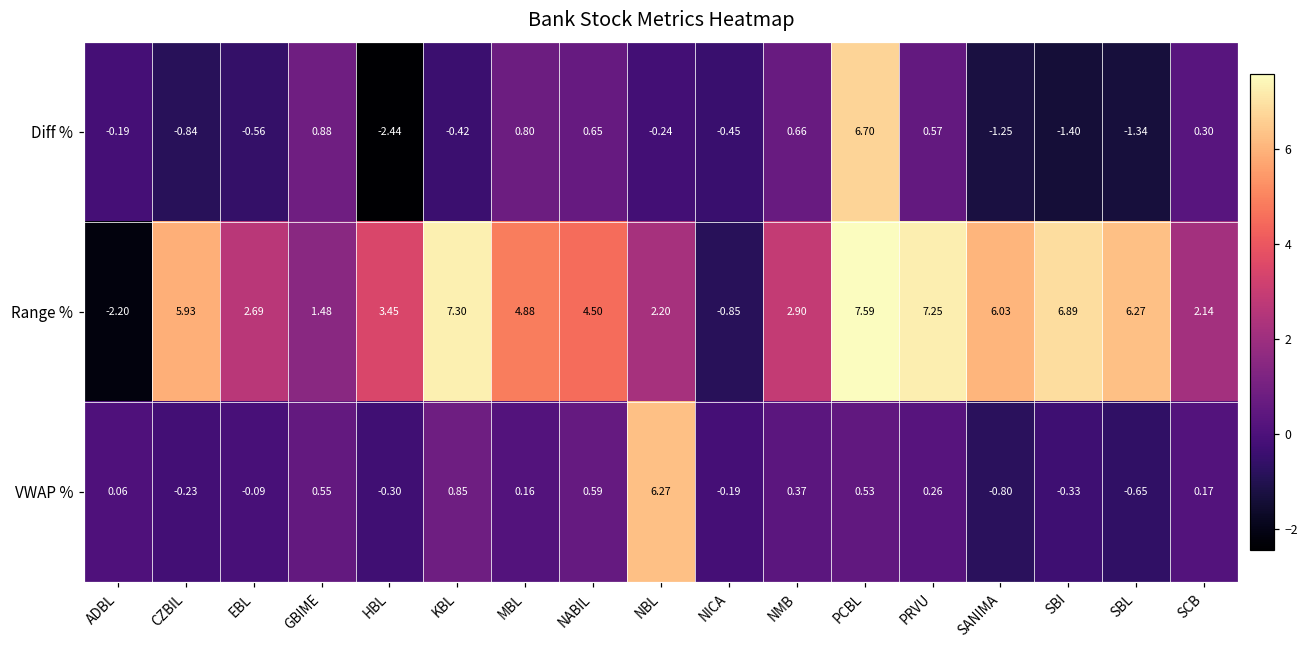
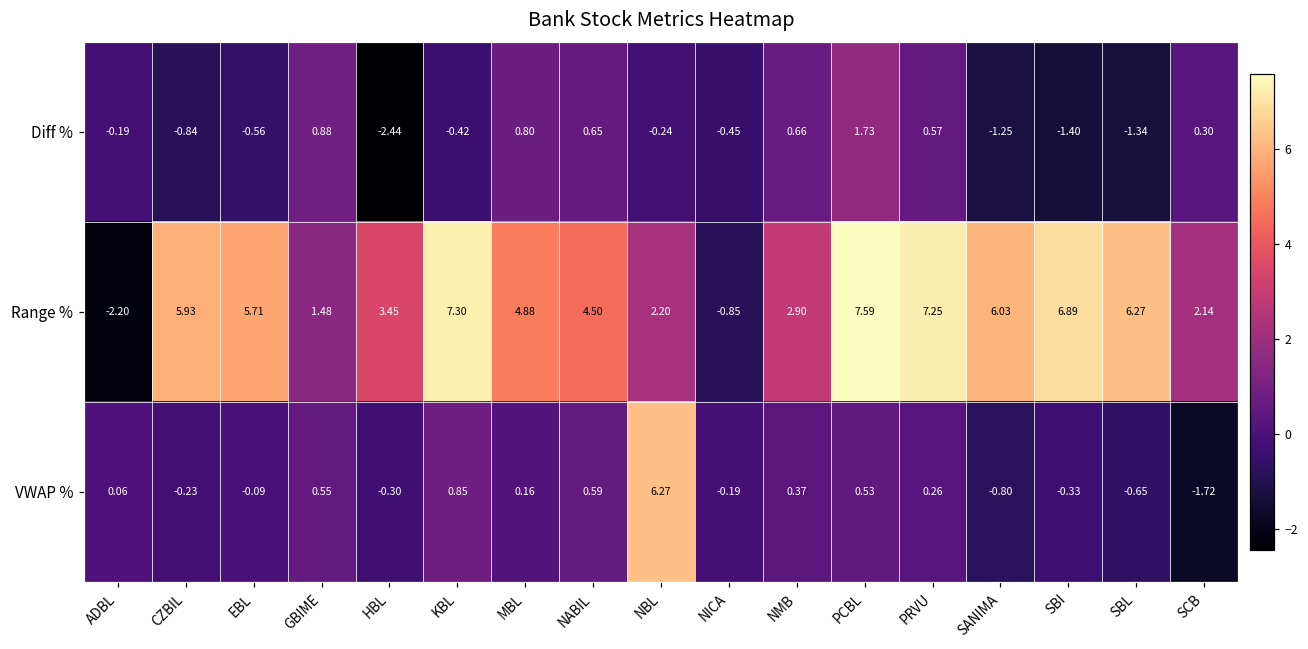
  {
    "Diff %": {
      "ADBL": -0.19,
      "CZBIL": -0.84,
      "EBL": -0.56,
      "GBIME": 0.88,
      "HBL": -2.44,
      "KBL": -0.42,
      "MBL": 0.80,
      "NABIL": 0.65,
      "NBL": -0.24,
      "NICA": -0.45,
      "NMB": 0.66,
-     "PCBL": 6.70,
+     "PCBL": 1.73,
      "PRVU": 0.57,
      "SANIMA": -1.25,
      "SBI": -1.40,
      "SBL": -1.34,
      "SCB": 0.30
    },
    "Range %": {
      "ADBL": -2.20,
      "CZBIL": 5.93,
-     "EBL": 2.69,
+     "EBL": 5.71,
      "GBIME": 1.48,
      "HBL": 3.45,
      "KBL": 7.30,
      "MBL": 4.88,
      "NABIL": 4.50,
      "NBL": 2.20,
      "NICA": -0.85,
      "NMB": 2.90,
      "PCBL": 7.59,
      "PRVU": 7.25,
      "SANIMA": 6.03,
      "SBI": 6.89,
      "SBL": 6.27,
      "SCB": 2.14
    },
    "VWAP %": {
      "ADBL": 0.06,
      "CZBIL": -0.23,
      "EBL": -0.09,
      "GBIME": 0.55,
      "HBL": -0.30,
      "KBL": 0.85,
      "MBL": 0.16,
      "NABIL": 0.59,
      "NBL": 6.27,
      "NICA": -0.19,
      "NMB": 0.37,
      "PCBL": 0.53,
      "PRVU": 0.26,
      "SANIMA": -0.80,
      "SBI": -0.33,
      "SBL": -0.65,
-     "SCB": 0.17
+     "SCB": -1.72
    }
  }
